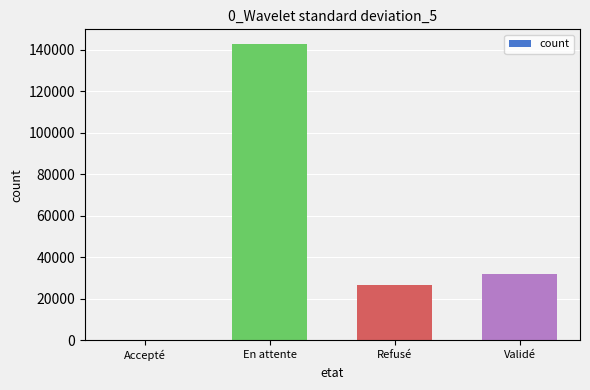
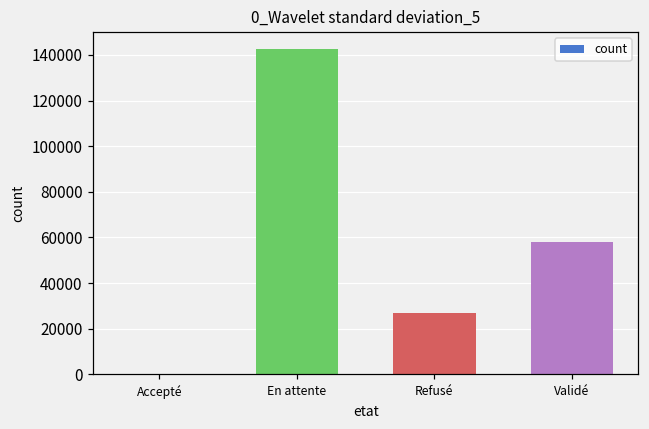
  {
    "En attente": 143000,
    "Refusé": 27000,
-   "Validé": 32000
+   "Validé": 58000
  }
